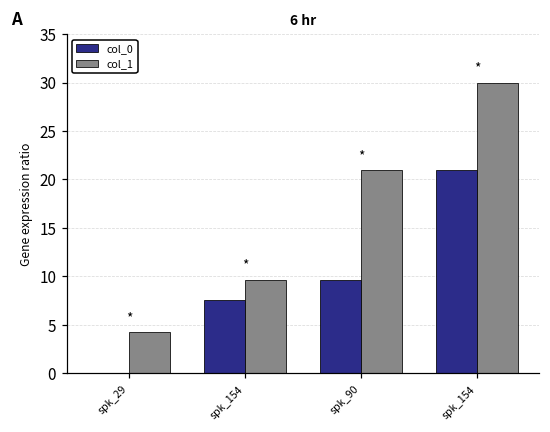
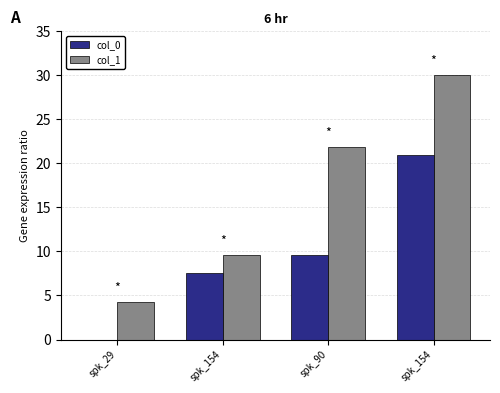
  {
    "col_0": {
      "spk_29": 0,
      "spk_90": 10
    },
    "col_1": {
      "spk_29": 4,
-     "spk_90": 21
+     "spk_90": 22
    }
  }
